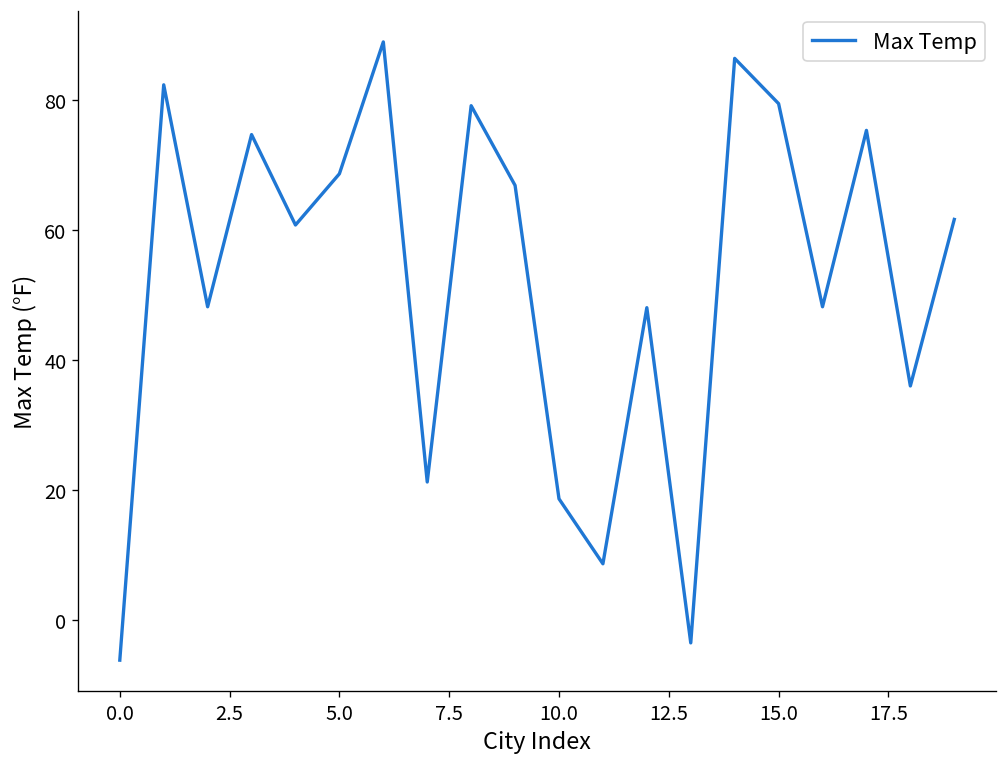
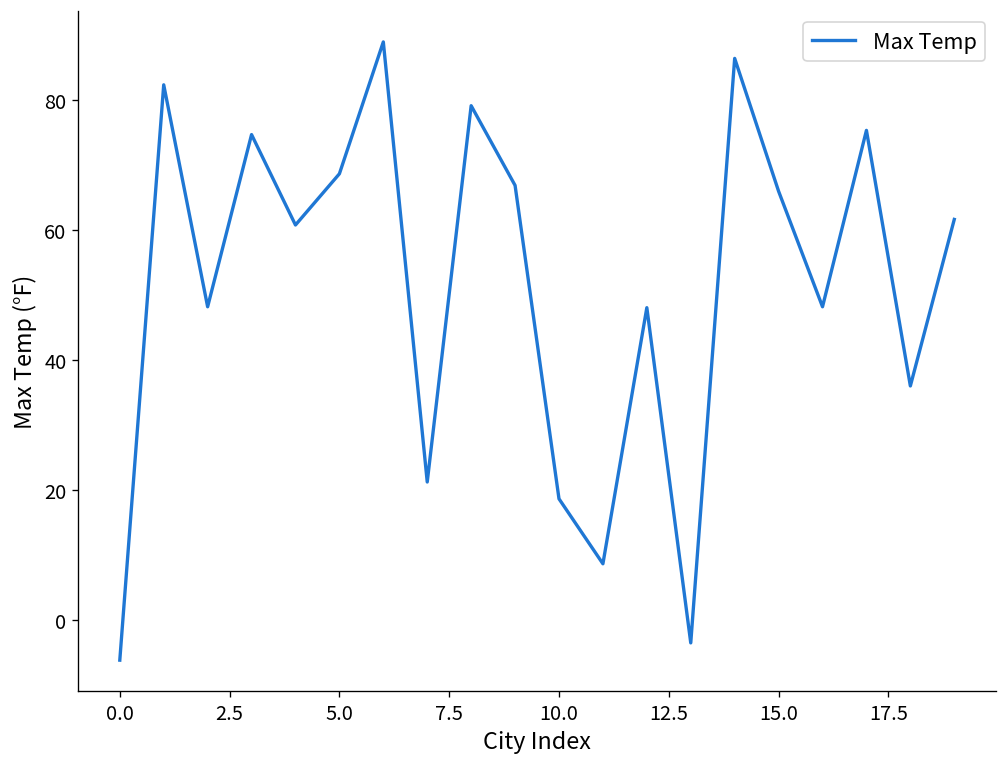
  {
    "0.0": -6,
    "5.0": 69,
    "10.0": 19,
-   "15.0": 80
+   "15.0": 66
  }
